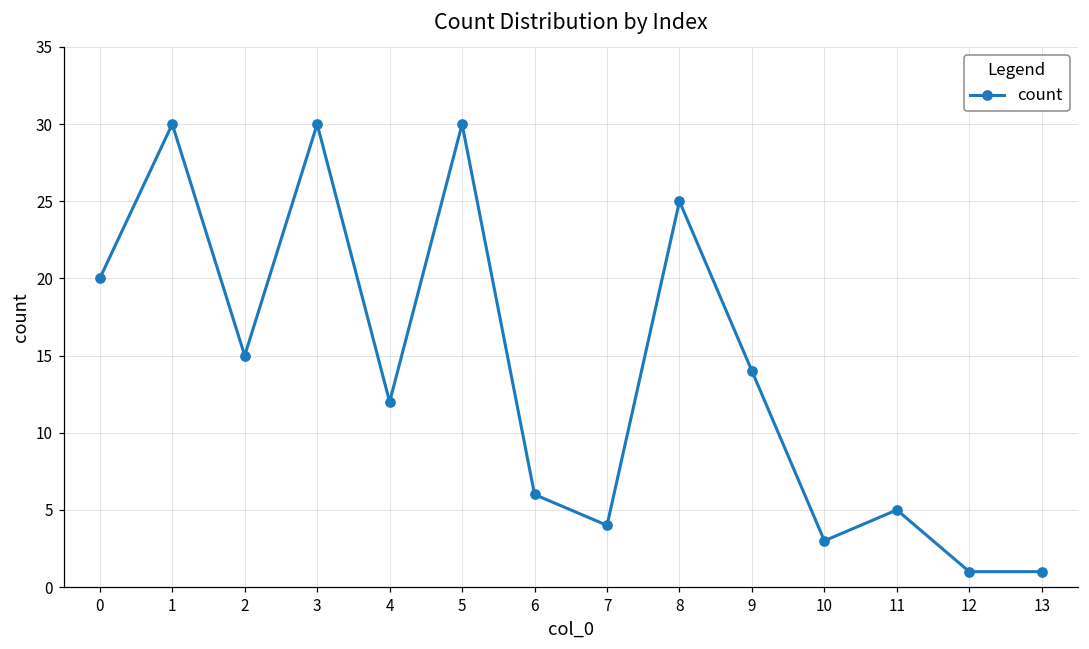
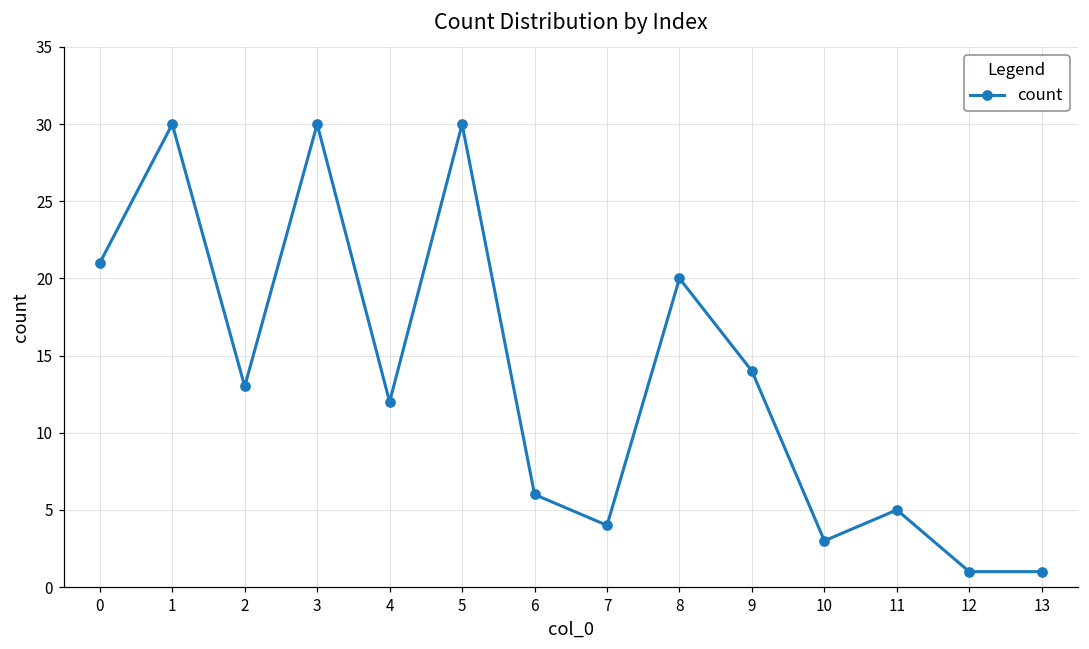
  {
-   "0": 20,
+   "0": 21,
    "1": 30,
-   "2": 15,
+   "2": 13,
    "3": 30,
    "4": 12,
    "5": 30,
    "6": 6,
    "7": 4,
-   "8": 25,
+   "8": 20,
    "9": 14,
    "10": 3,
    "11": 5,
    "12": 1,
    "13": 1
  }
